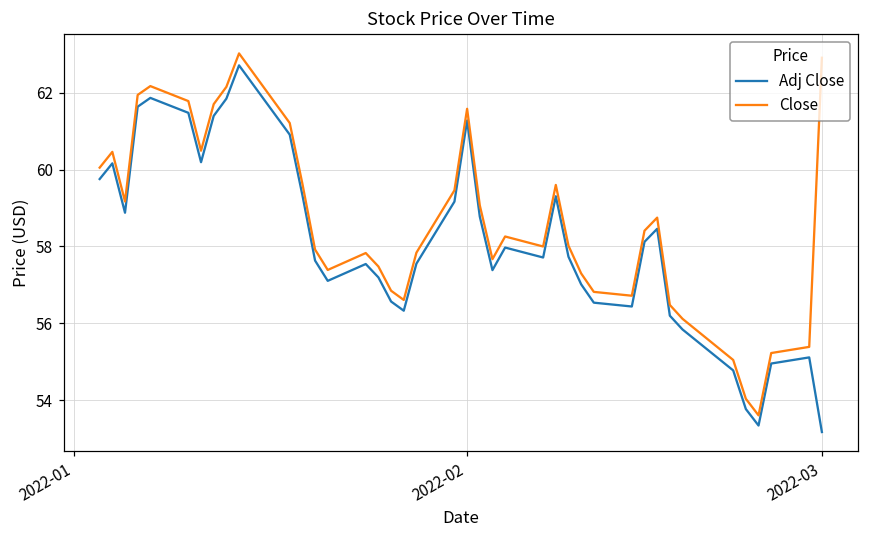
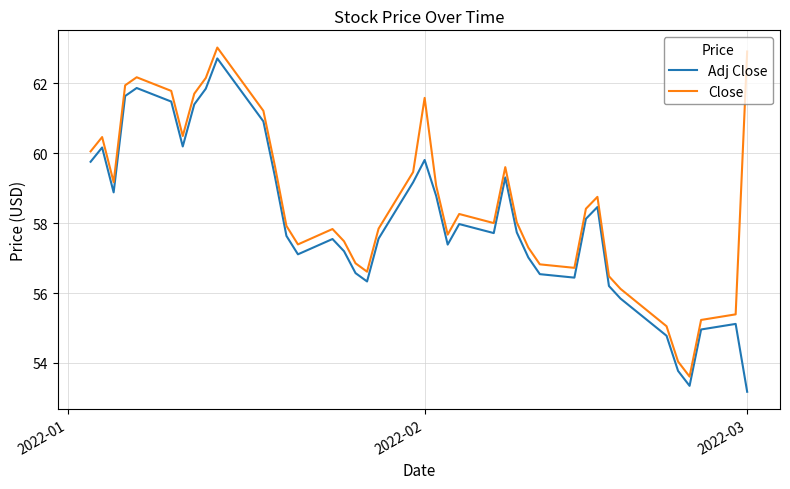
  {
    "Adj Close": {
-     "2022-02": 61.3,
+     "2022-02": 59.8,
      "2022-03": 53.2
    },
    "Close": {
      "2022-02": 61.6
    }
  }
